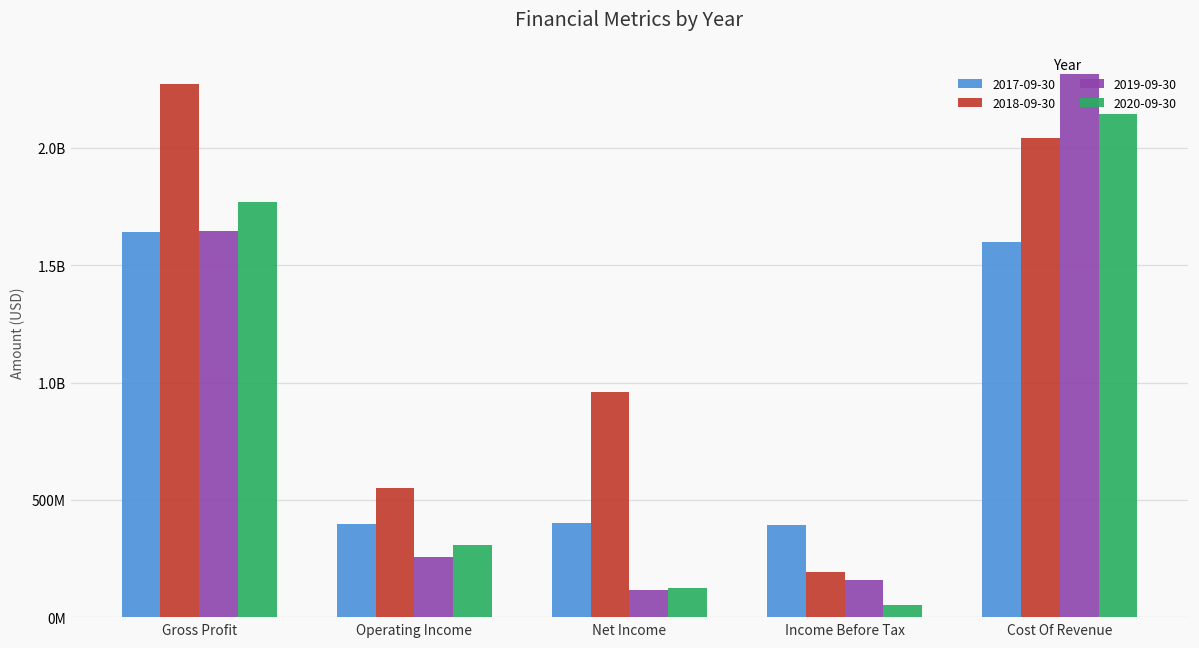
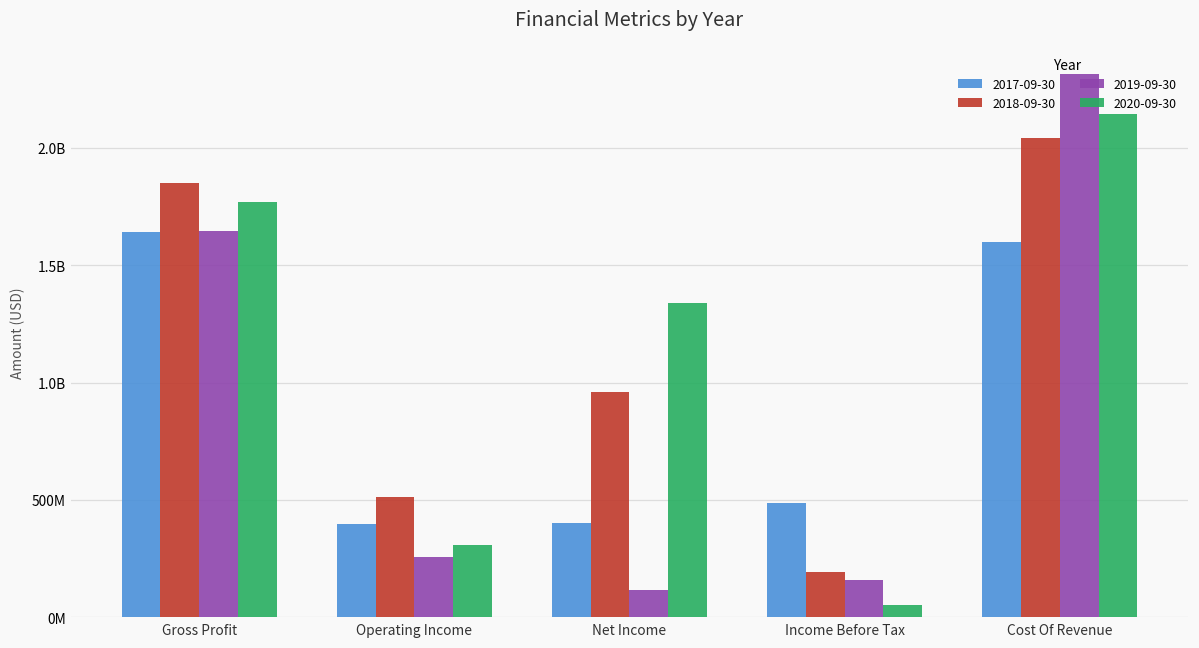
  {
    "2017-09-30": {
      "Gross Profit": 1640000000,
      "Operating Income": 400000000,
      "Net Income": 400000000,
-     "Income Before Tax": 390000000,
+     "Income Before Tax": 490000000,
      "Cost Of Revenue": 1600000000
    },
    "2018-09-30": {
-     "Gross Profit": 2270000000,
-     "Operating Income": 550000000,
+     "Gross Profit": 1850000000,
+     "Operating Income": 510000000,
      "Net Income": 960000000,
      "Income Before Tax": 190000000,
      "Cost Of Revenue": 2040000000
    },
    "2019-09-30": {
      "Gross Profit": 1640000000,
      "Operating Income": 260000000,
      "Net Income": 110000000,
      "Income Before Tax": 160000000,
      "Cost Of Revenue": 2320000000
    },
    "2020-09-30": {
      "Gross Profit": 1770000000,
      "Operating Income": 310000000,
-     "Net Income": 120000000,
+     "Net Income": 1340000000,
      "Income Before Tax": 50000000,
      "Cost Of Revenue": 2140000000
    }
  }
